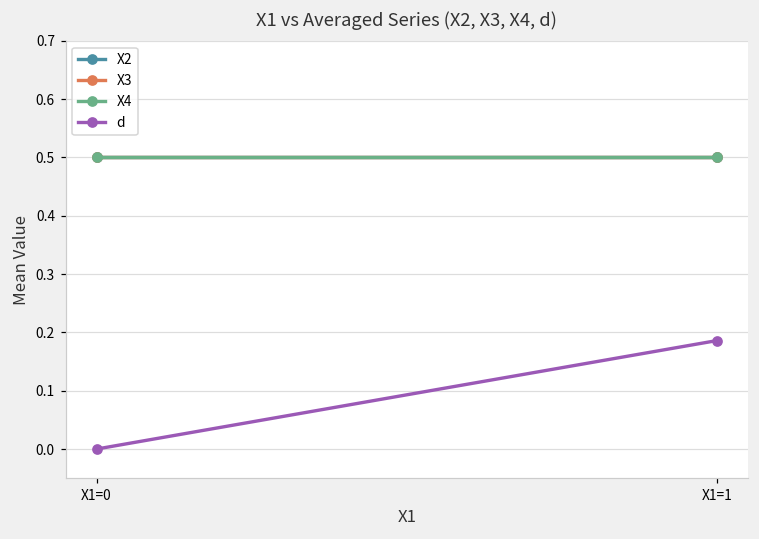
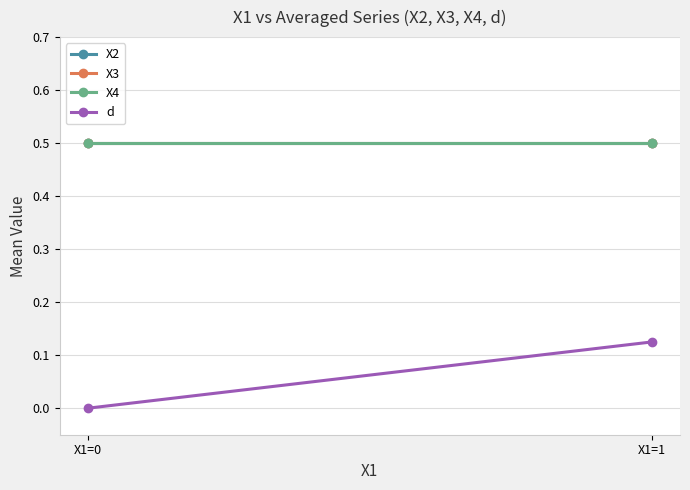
  {
    "X4": {
      "X1=0": 0.50,
      "X1=1": 0.50
    },
    "d": {
      "X1=0": 0.00,
-     "X1=1": 0.19
+     "X1=1": 0.13
    }
  }
